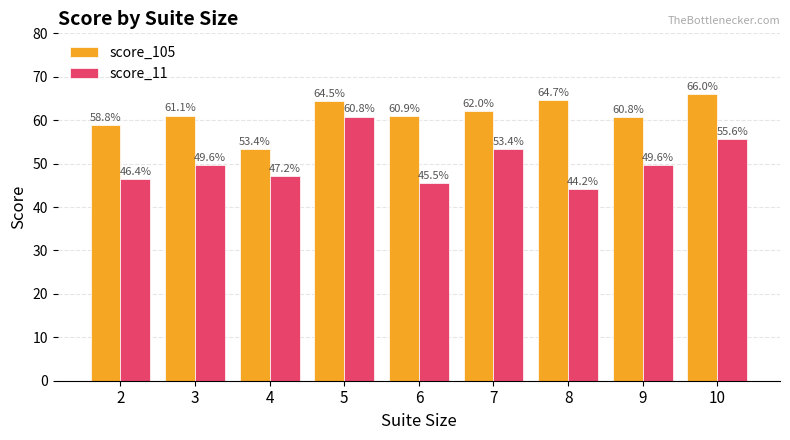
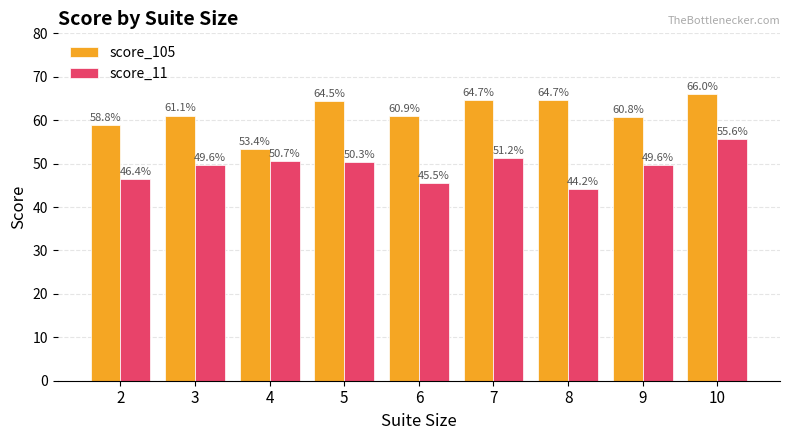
  {
    "score_105": {
      "2": "58.8%",
      "3": "61.1%",
      "4": "53.4%",
      "5": "64.5%",
      "6": "60.9%",
-     "7": "62.0%",
+     "7": "64.7%",
      "8": "64.7%",
      "9": "60.8%",
      "10": "66.0%"
    },
    "score_11": {
      "2": "46.4%",
      "3": "49.6%",
-     "4": "47.2%",
-     "5": "60.8%",
+     "4": "50.7%",
+     "5": "50.3%",
      "6": "45.5%",
-     "7": "53.4%",
+     "7": "51.2%",
      "8": "44.2%",
      "9": "49.6%",
      "10": "55.6%"
    }
  }
